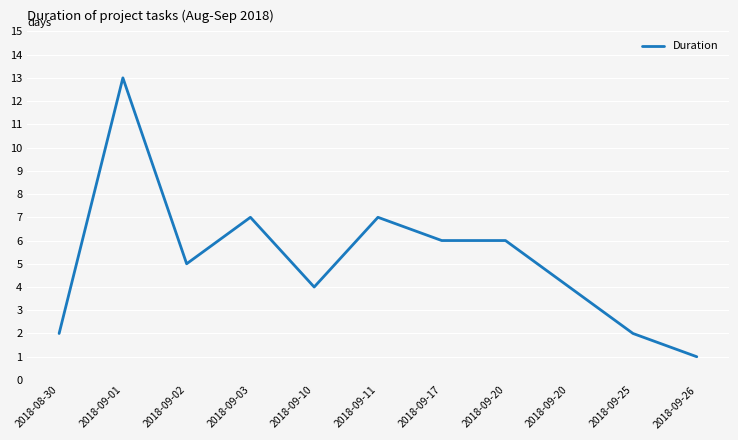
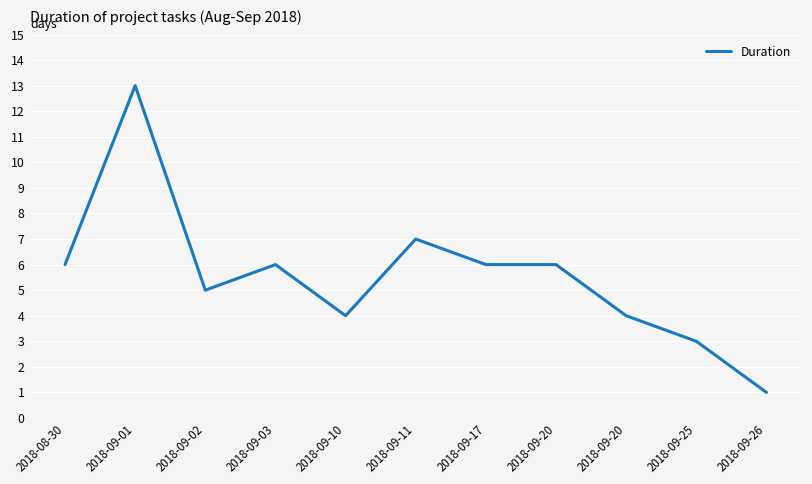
  {
-   "2018-08-30": 2,
+   "2018-08-30": 6,
    "2018-09-01": 13,
    "2018-09-02": 5,
-   "2018-09-03": 7,
+   "2018-09-03": 6,
    "2018-09-10": 4,
    "2018-09-11": 7,
    "2018-09-17": 6,
-   "2018-09-25": 2,
+   "2018-09-25": 3,
    "2018-09-26": 1
  }
